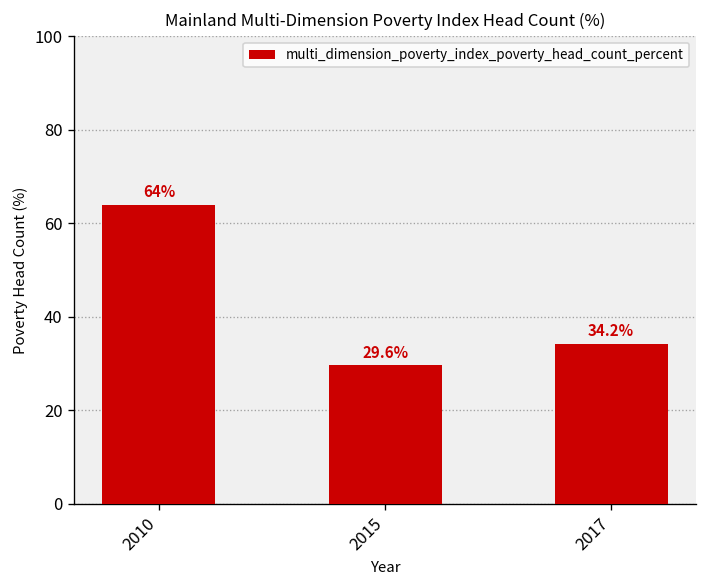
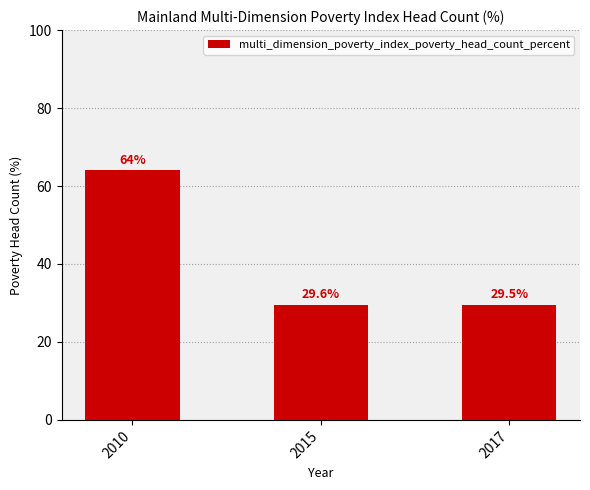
  {
    "2010": "64%",
    "2015": "29.6%",
-   "2017": "34.2%"
+   "2017": "29.5%"
  }
